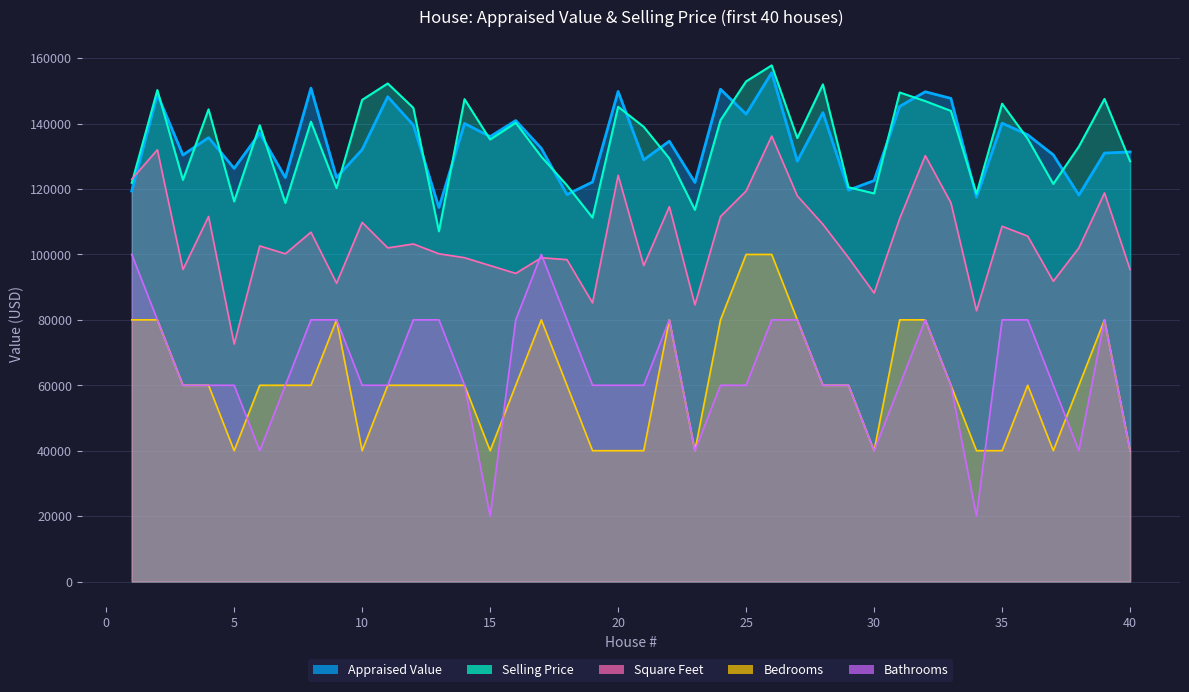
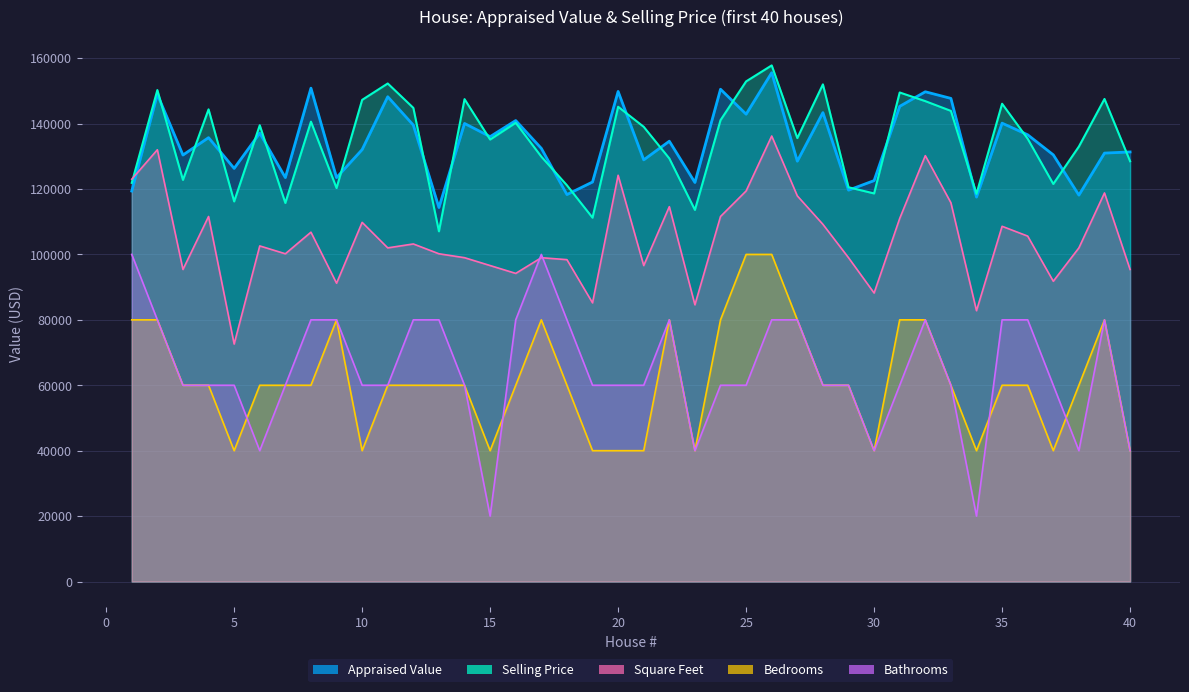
  {
    "Bedrooms": {
      "5": 40000,
      "10": 40000,
      "15": 40000,
      "20": 40000,
      "25": 100000,
-     "35": 40000
+     "35": 60000
    }
  }
